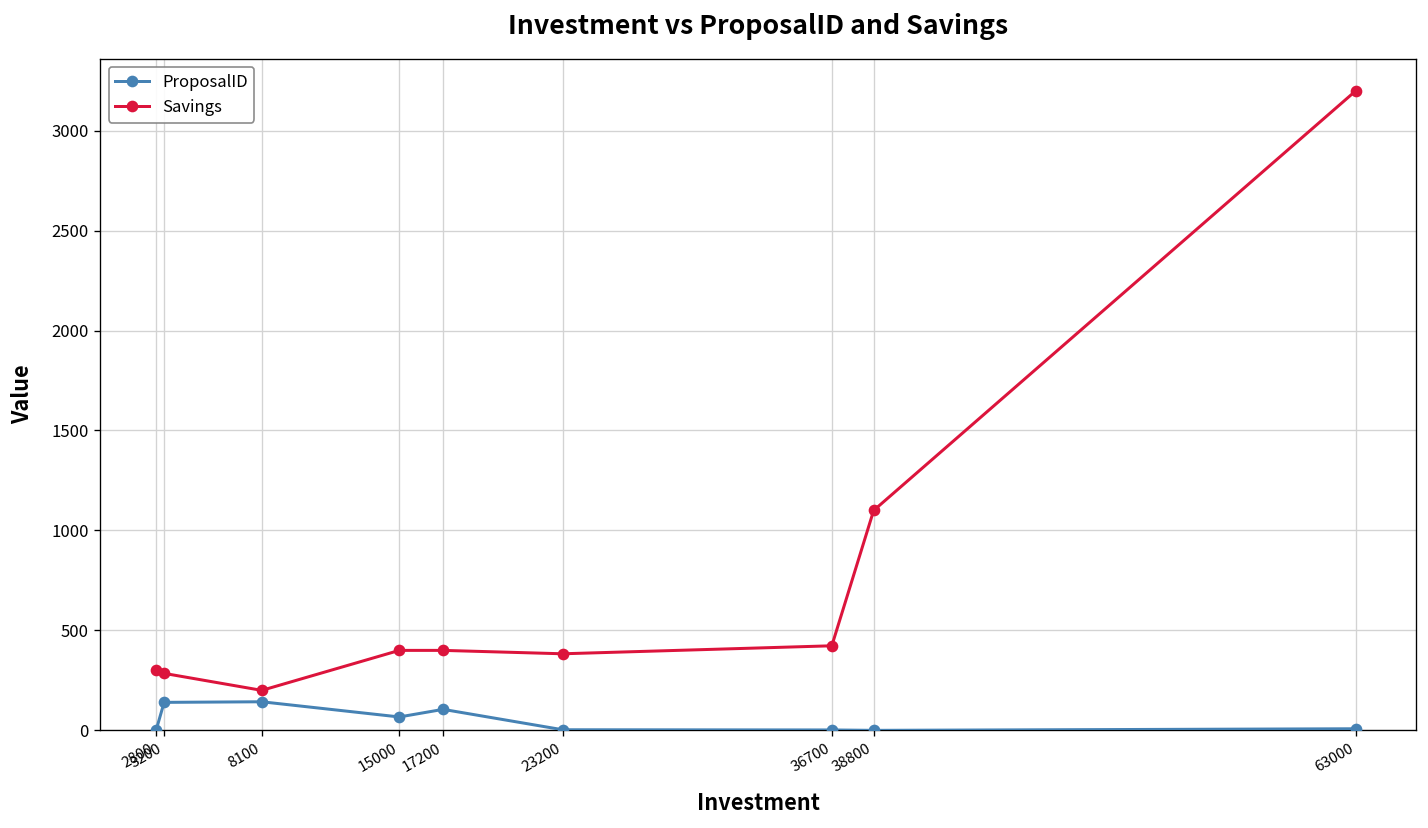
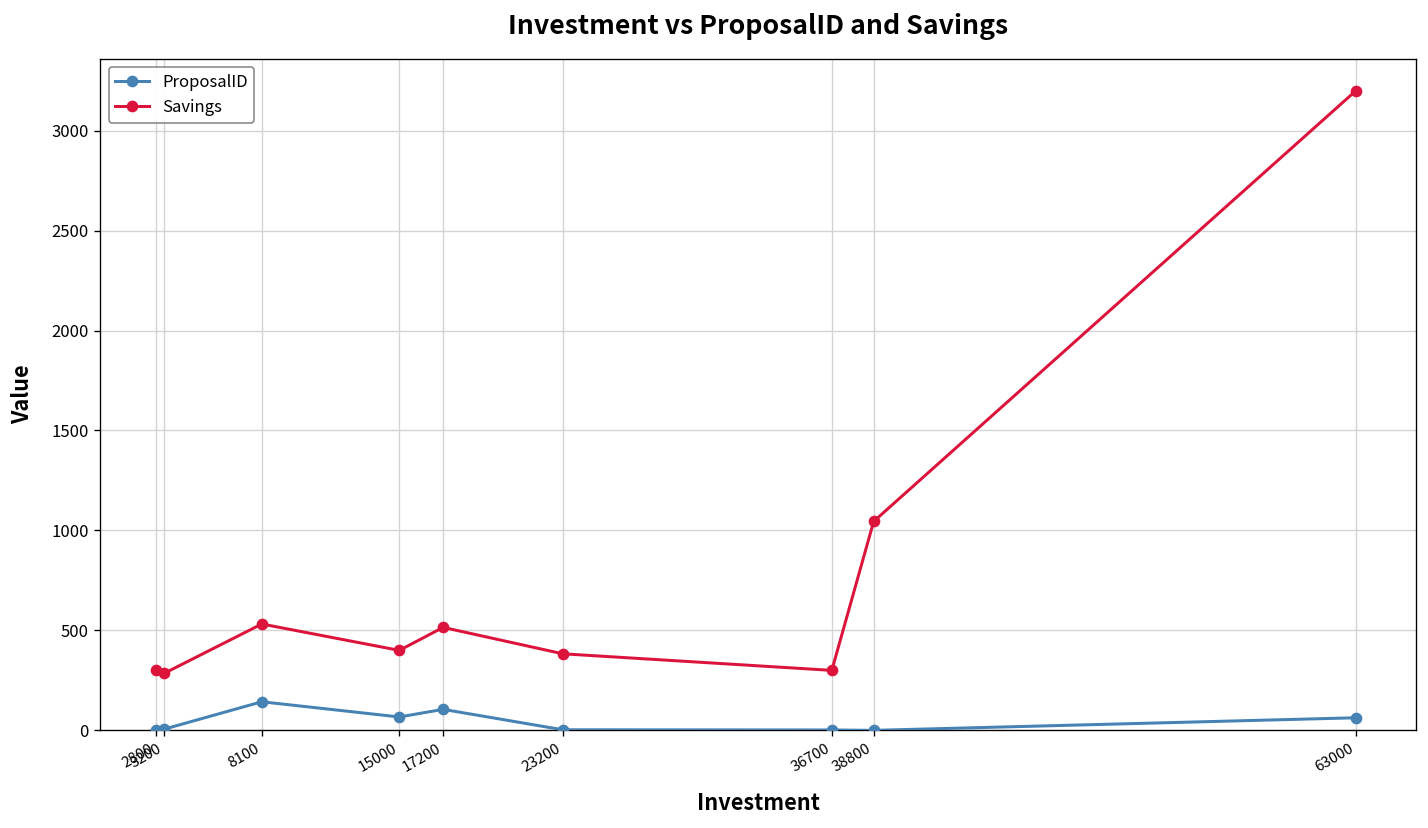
  {
    "ProposalID": {
      "2800": 0,
-     "3200": 140,
+     "3200": 10,
      "8100": 140,
      "15000": 70,
      "17200": 110,
      "23200": 0,
      "36700": 0,
      "38800": 0,
-     "63000": 10
+     "63000": 60
    },
    "Savings": {
      "2800": 300,
      "3200": 290,
-     "8100": 200,
+     "8100": 530,
      "15000": 400,
-     "17200": 400,
+     "17200": 520,
      "23200": 380,
-     "36700": 420,
-     "38800": 1100,
+     "36700": 300,
+     "38800": 1050,
      "63000": 3200
    }
  }
